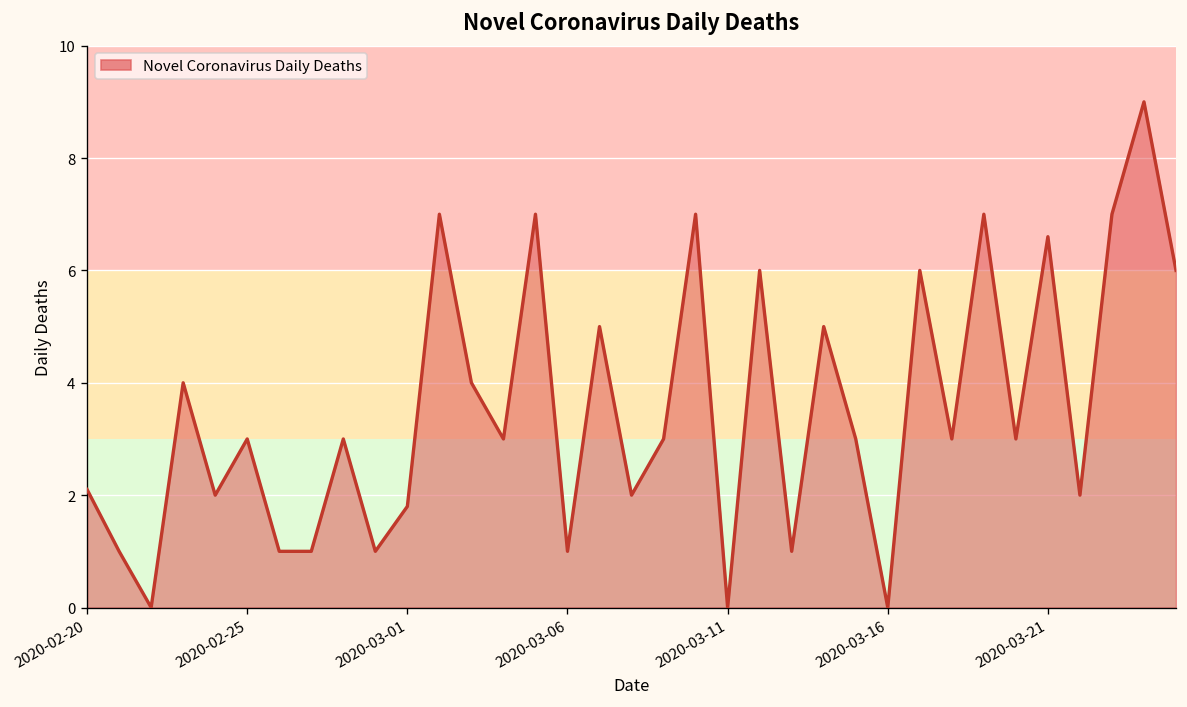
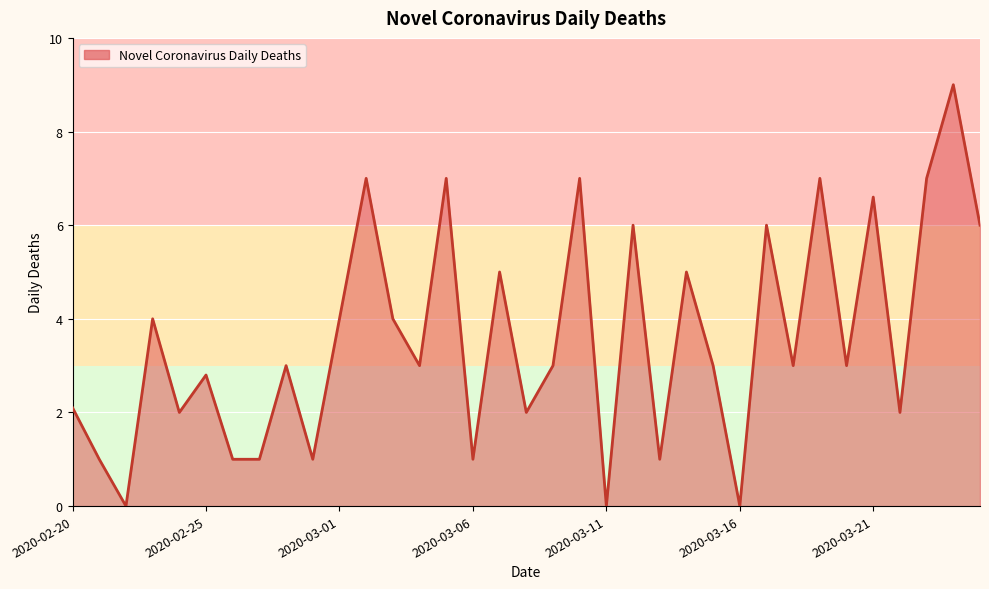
  {
    "2020-02-20": 2.1,
-   "2020-02-25": 3.0,
-   "2020-03-01": 1.8,
+   "2020-02-25": 2.8,
+   "2020-03-01": 4.0,
    "2020-03-06": 1.0,
    "2020-03-11": 0.0,
    "2020-03-16": 0.0,
    "2020-03-21": 6.6
  }
